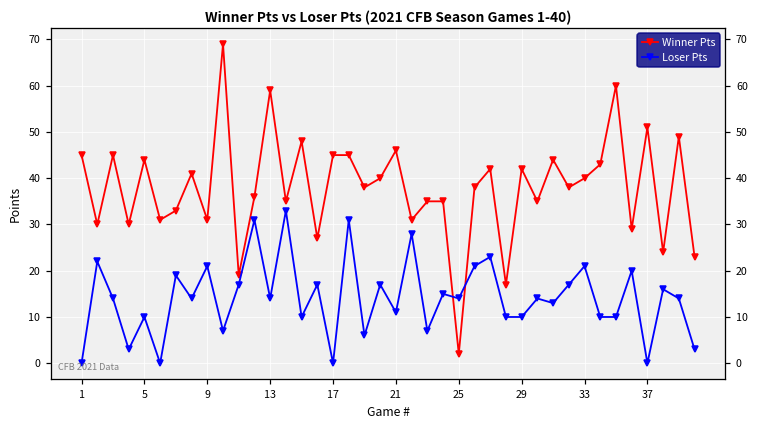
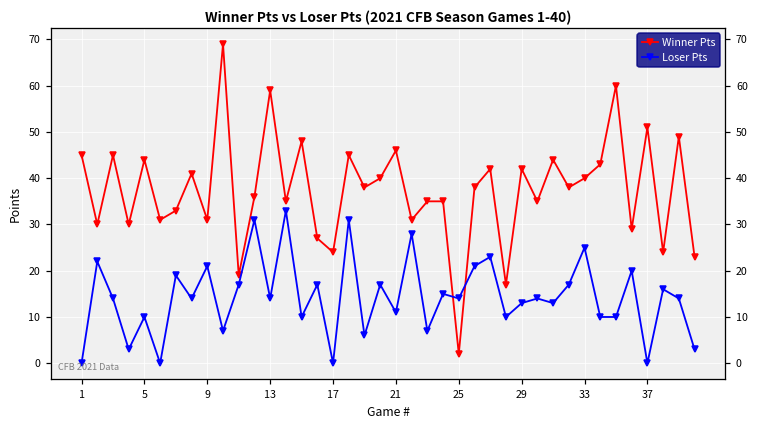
  {
    "Winner Pts": {
      "1": 45,
      "5": 44,
      "9": 31,
      "13": 59,
-     "17": 45,
+     "17": 24,
      "21": 46,
      "25": 2,
      "29": 42,
      "33": 40,
      "37": 51
    },
    "Loser Pts": {
      "5": 10,
      "9": 21,
      "13": 14,
      "17": 0,
      "21": 11,
      "25": 14,
-     "29": 10,
-     "33": 21,
+     "29": 13,
+     "33": 25,
      "37": 0
    }
  }
